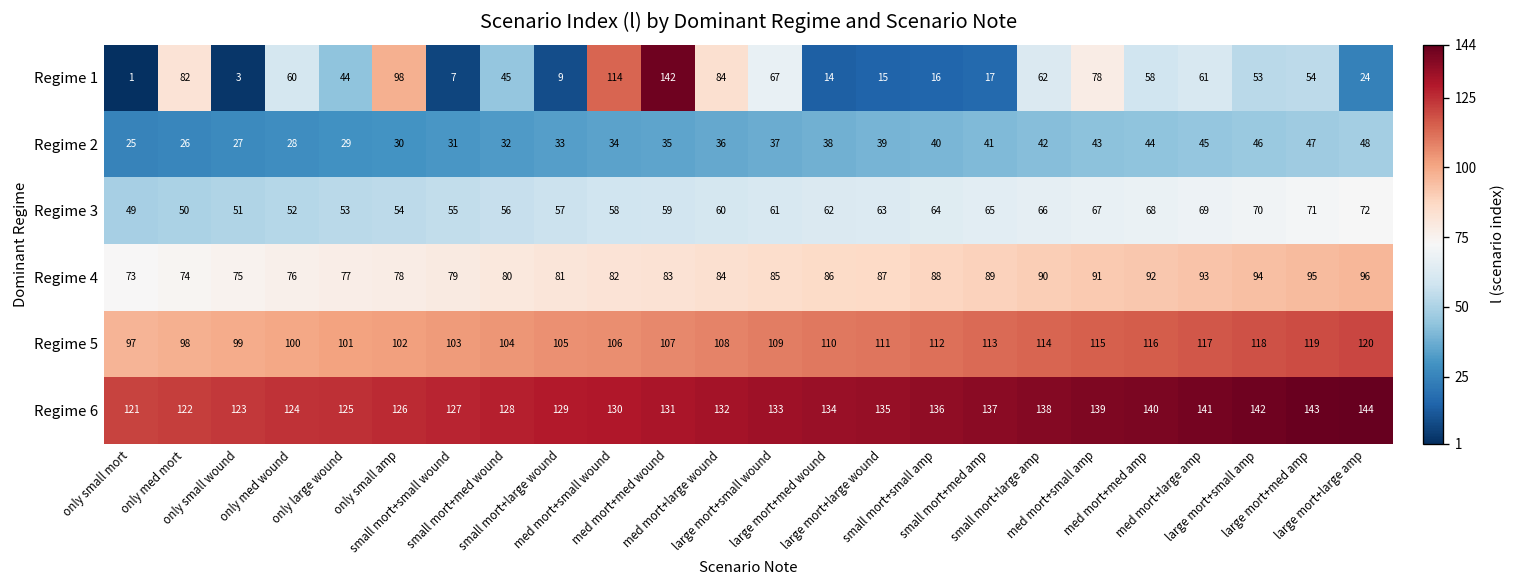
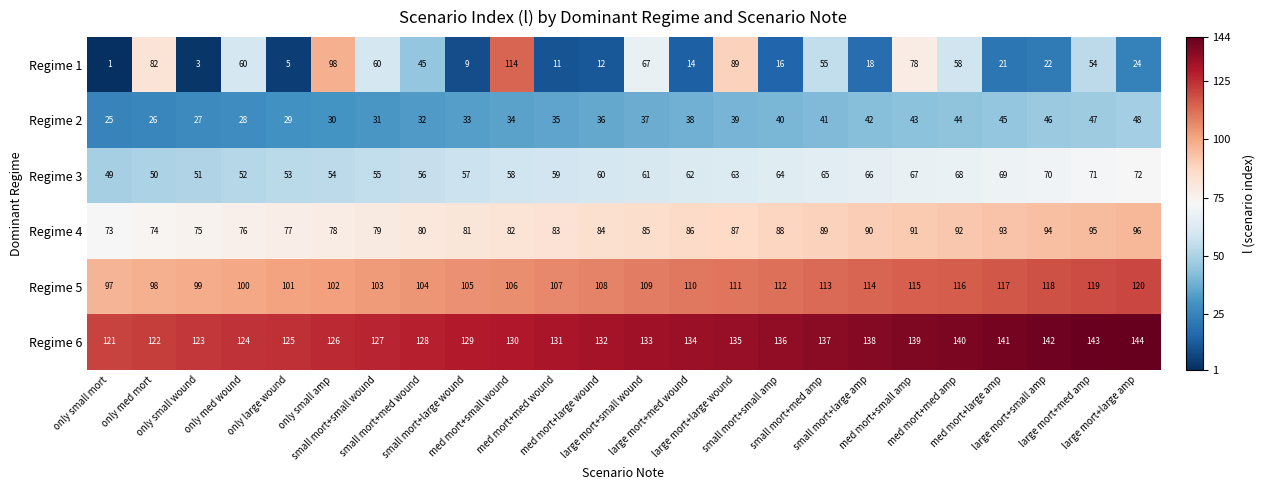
  {
    "Regime 1": {
      "only small mort": 1,
      "only med mort": 82,
      "only small wound": 3,
      "only med wound": 60,
-     "only large wound": 44,
+     "only large wound": 5,
      "only small amp": 98,
-     "small mort+small wound": 7,
+     "small mort+small wound": 60,
      "small mort+med wound": 45,
      "small mort+large wound": 9,
      "med mort+small wound": 114,
-     "med mort+med wound": 142,
-     "med mort+large wound": 84,
+     "med mort+med wound": 11,
+     "med mort+large wound": 12,
      "large mort+small wound": 67,
      "large mort+med wound": 14,
-     "large mort+large wound": 15,
+     "large mort+large wound": 89,
      "small mort+small amp": 16,
-     "small mort+med amp": 17,
-     "small mort+large amp": 62,
+     "small mort+med amp": 55,
+     "small mort+large amp": 18,
      "med mort+small amp": 78,
      "med mort+med amp": 58,
-     "med mort+large amp": 61,
-     "large mort+small amp": 53,
+     "med mort+large amp": 21,
+     "large mort+small amp": 22,
      "large mort+med amp": 54,
      "large mort+large amp": 24
    },
    "Regime 2": {
      "only small mort": 25,
      "only med mort": 26,
      "only small wound": 27,
      "only med wound": 28,
      "only large wound": 29,
      "only small amp": 30,
      "small mort+small wound": 31,
      "small mort+med wound": 32,
      "small mort+large wound": 33,
      "med mort+small wound": 34,
      "med mort+med wound": 35,
      "med mort+large wound": 36,
      "large mort+small wound": 37,
      "large mort+med wound": 38,
      "large mort+large wound": 39,
      "small mort+small amp": 40,
      "small mort+med amp": 41,
      "small mort+large amp": 42,
      "med mort+small amp": 43,
      "med mort+med amp": 44,
      "med mort+large amp": 45,
      "large mort+small amp": 46,
      "large mort+med amp": 47,
      "large mort+large amp": 48
    },
    "Regime 3": {
      "only small mort": 49,
      "only med mort": 50,
      "only small wound": 51,
      "only med wound": 52,
      "only large wound": 53,
      "only small amp": 54,
      "small mort+small wound": 55,
      "small mort+med wound": 56,
      "small mort+large wound": 57,
      "med mort+small wound": 58,
      "med mort+med wound": 59,
      "med mort+large wound": 60,
      "large mort+small wound": 61,
      "large mort+med wound": 62,
      "large mort+large wound": 63,
      "small mort+small amp": 64,
      "small mort+med amp": 65,
      "small mort+large amp": 66,
      "med mort+small amp": 67,
      "med mort+med amp": 68,
      "med mort+large amp": 69,
      "large mort+small amp": 70,
      "large mort+med amp": 71,
      "large mort+large amp": 72
    },
    "Regime 4": {
      "only small mort": 73,
      "only med mort": 74,
      "only small wound": 75,
      "only med wound": 76,
      "only large wound": 77,
      "only small amp": 78,
      "small mort+small wound": 79,
      "small mort+med wound": 80,
      "small mort+large wound": 81,
      "med mort+small wound": 82,
      "med mort+med wound": 83,
      "med mort+large wound": 84,
      "large mort+small wound": 85,
      "large mort+med wound": 86,
      "large mort+large wound": 87,
      "small mort+small amp": 88,
      "small mort+med amp": 89,
      "small mort+large amp": 90,
      "med mort+small amp": 91,
      "med mort+med amp": 92,
      "med mort+large amp": 93,
      "large mort+small amp": 94,
      "large mort+med amp": 95,
      "large mort+large amp": 96
    },
    "Regime 5": {
      "only small mort": 97,
      "only med mort": 98,
      "only small wound": 99,
      "only med wound": 100,
      "only large wound": 101,
      "only small amp": 102,
      "small mort+small wound": 103,
      "small mort+med wound": 104,
      "small mort+large wound": 105,
      "med mort+small wound": 106,
      "med mort+med wound": 107,
      "med mort+large wound": 108,
      "large mort+small wound": 109,
      "large mort+med wound": 110,
      "large mort+large wound": 111,
      "small mort+small amp": 112,
      "small mort+med amp": 113,
      "small mort+large amp": 114,
      "med mort+small amp": 115,
      "med mort+med amp": 116,
      "med mort+large amp": 117,
      "large mort+small amp": 118,
      "large mort+med amp": 119,
      "large mort+large amp": 120
    },
    "Regime 6": {
      "only small mort": 121,
      "only med mort": 122,
      "only small wound": 123,
      "only med wound": 124,
      "only large wound": 125,
      "only small amp": 126,
      "small mort+small wound": 127,
      "small mort+med wound": 128,
      "small mort+large wound": 129,
      "med mort+small wound": 130,
      "med mort+med wound": 131,
      "med mort+large wound": 132,
      "large mort+small wound": 133,
      "large mort+med wound": 134,
      "large mort+large wound": 135,
      "small mort+small amp": 136,
      "small mort+med amp": 137,
      "small mort+large amp": 138,
      "med mort+small amp": 139,
      "med mort+med amp": 140,
      "med mort+large amp": 141,
      "large mort+small amp": 142,
      "large mort+med amp": 143,
      "large mort+large amp": 144
    }
  }
